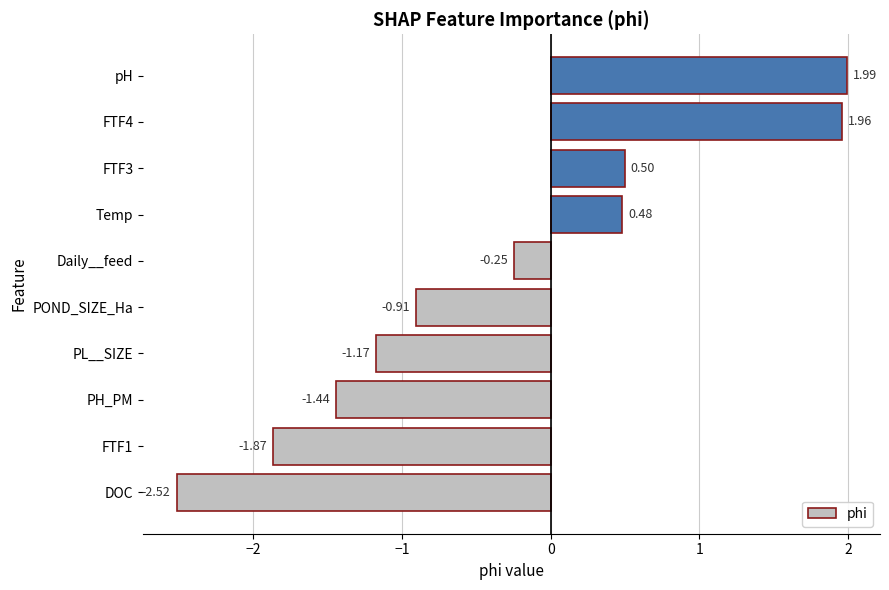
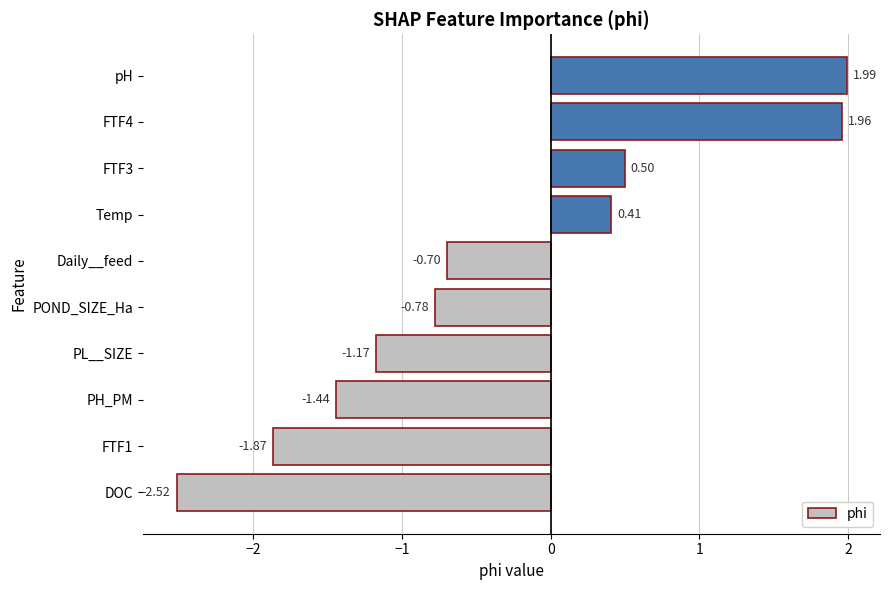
  {
    "pH": 1.99,
    "FTF4": 1.96,
    "FTF3": 0.50,
-   "Temp": 0.48,
-   "Daily__feed": -0.25,
-   "POND_SIZE_Ha": -0.91,
+   "Temp": 0.41,
+   "Daily__feed": -0.70,
+   "POND_SIZE_Ha": -0.78,
    "PL__SIZE": -1.17,
    "PH_PM": -1.44,
    "FTF1": -1.87,
    "DOC": -2.52
  }
